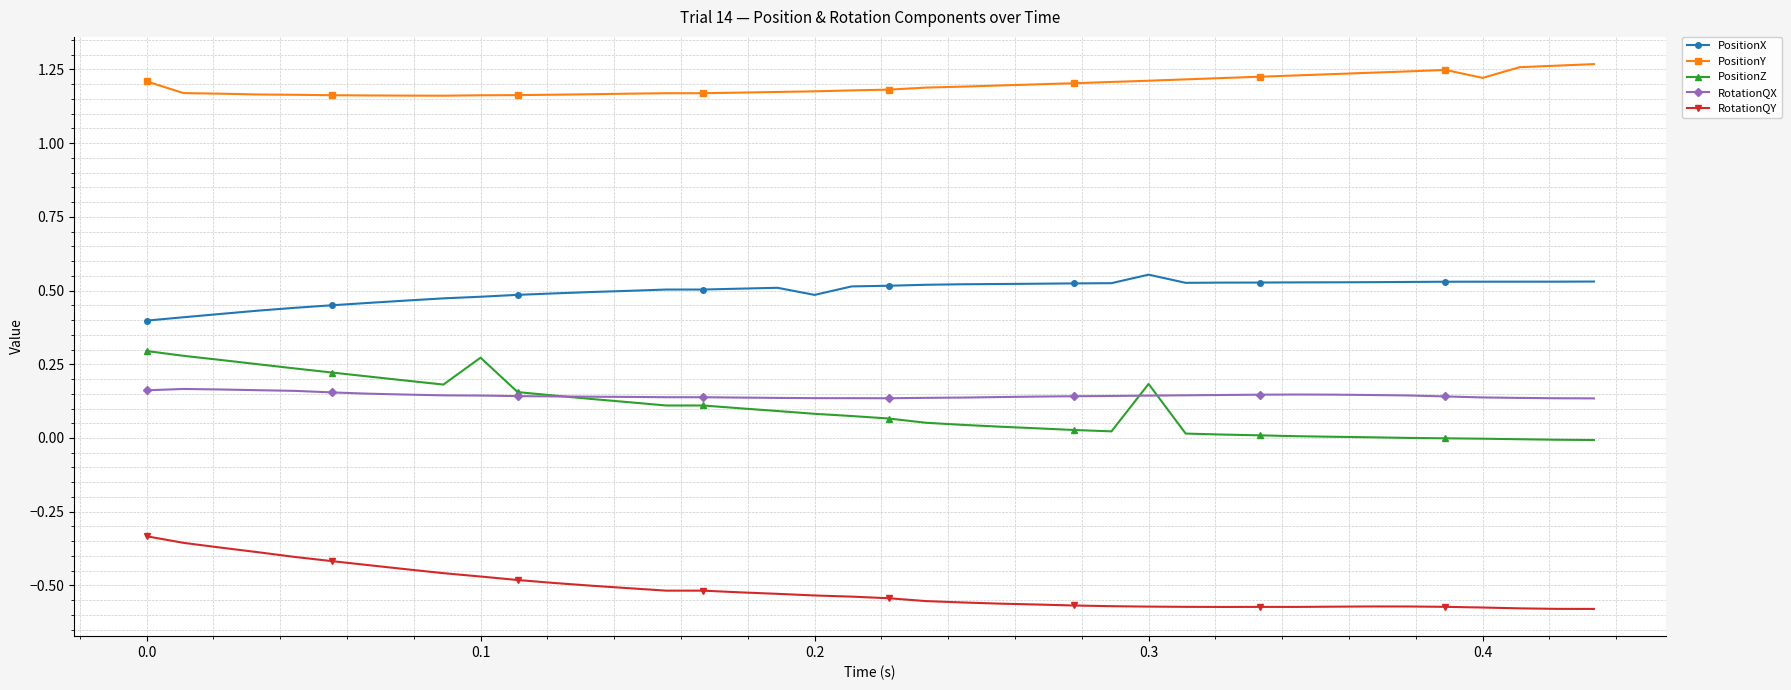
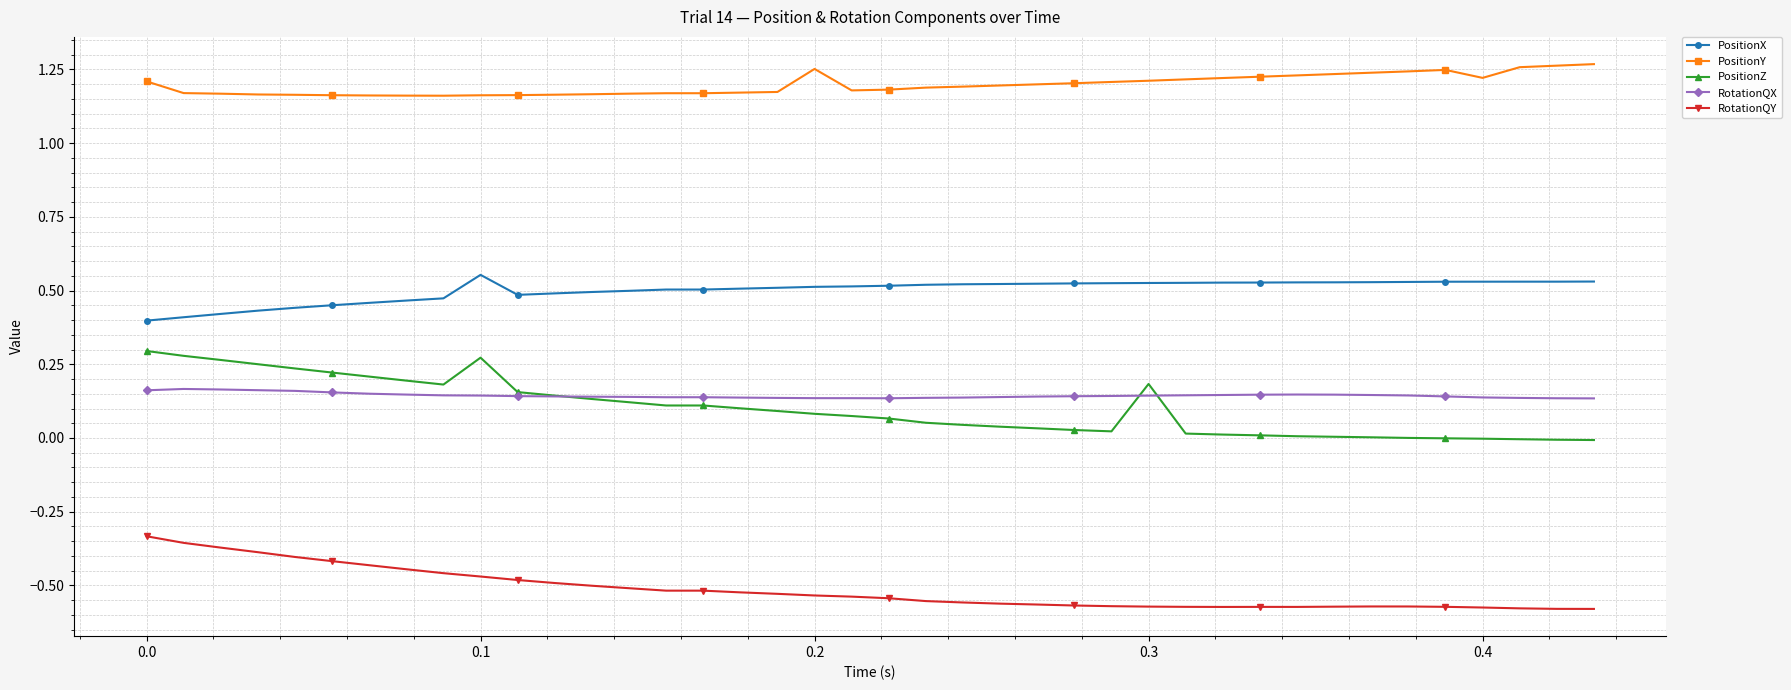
  {
    "PositionX": {
      "0.0": 0.40,
-     "0.1": 0.48,
-     "0.2": 0.49,
-     "0.3": 0.55,
+     "0.1": 0.55,
+     "0.2": 0.51,
+     "0.3": 0.53,
      "0.4": 0.53
    },
    "PositionY": {
      "0.0": 1.21,
      "0.1": 1.16,
-     "0.2": 1.18,
+     "0.2": 1.25,
      "0.3": 1.21,
      "0.4": 1.22
    },
    "PositionZ": {
      "0.0": 0.30,
      "0.1": 0.27,
      "0.2": 0.08,
      "0.3": 0.18,
      "0.4": 0.00
    },
    "RotationQX": {
      "0.0": 0.16,
      "0.1": 0.14,
      "0.2": 0.14,
      "0.3": 0.14,
      "0.4": 0.14
    },
    "RotationQY": {
      "0.0": -0.33,
      "0.1": -0.47,
      "0.2": -0.53,
      "0.3": -0.57,
      "0.4": -0.57
    }
  }
